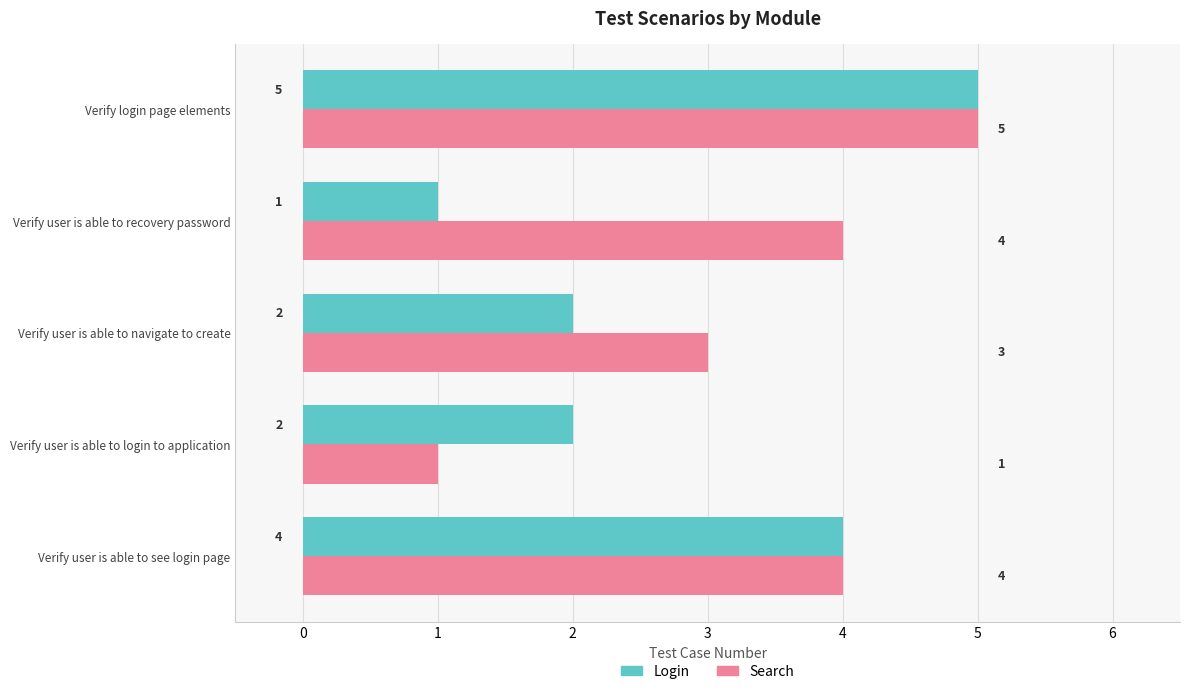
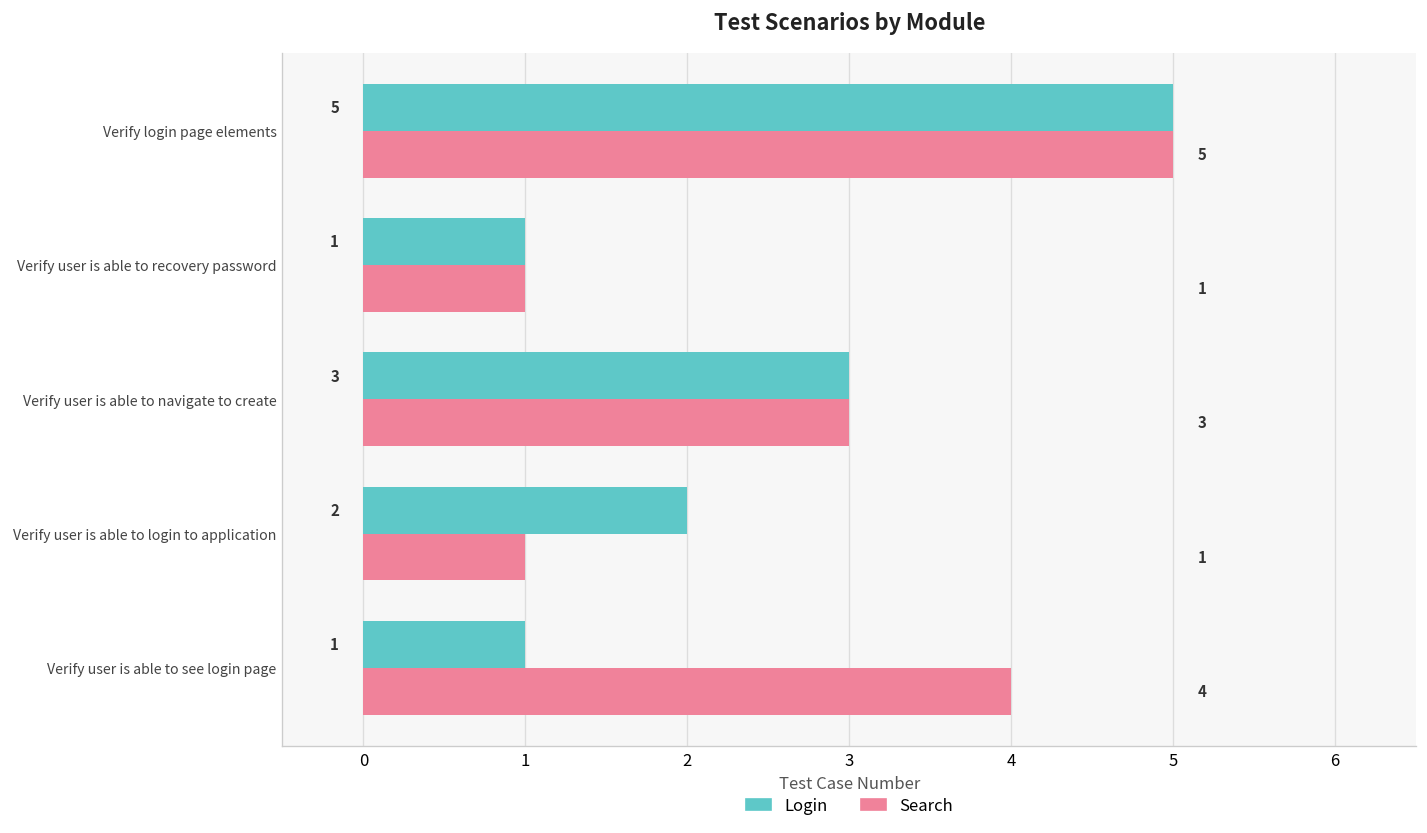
  {
    "Login": {
-     "Verify user is able to navigate to create": 2,
-     "Verify user is able to see login page": 4
+     "Verify user is able to navigate to create": 3,
+     "Verify user is able to see login page": 1
    },
    "Search": {
      "Verify login page elements": 5,
-     "Verify user is able to recovery password": 4
+     "Verify user is able to recovery password": 1
    }
  }
